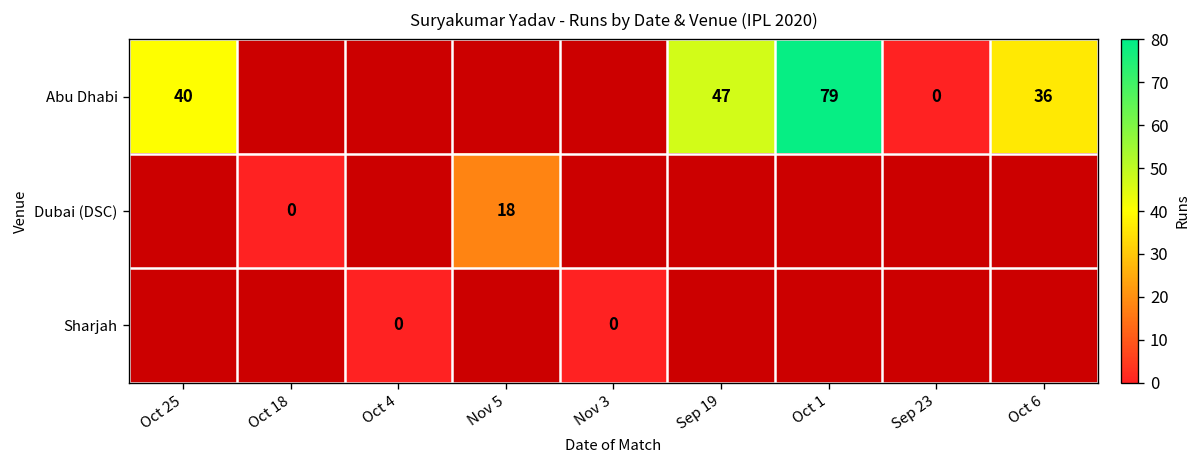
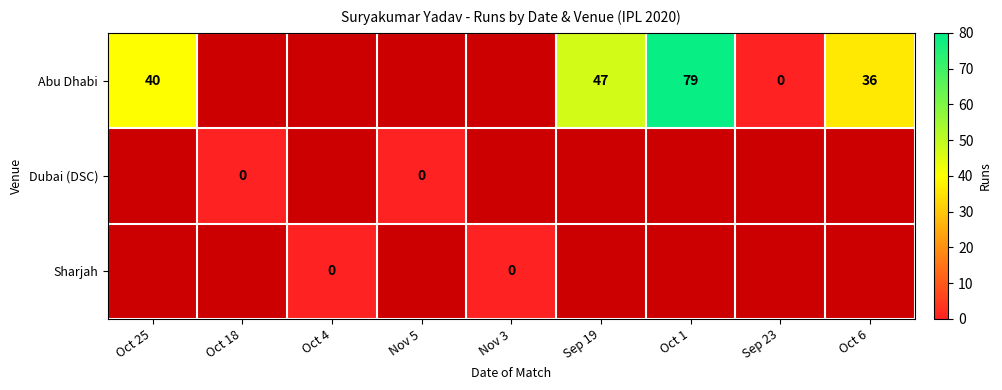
  {
    "Abu Dhabi": {
      "Oct 25": 40,
      "Sep 19": 47,
      "Oct 1": 79,
      "Sep 23": 0,
      "Oct 6": 36
    },
    "Dubai (DSC)": {
      "Oct 18": 0,
-     "Nov 5": 18
+     "Nov 5": 0
    },
    "Sharjah": {
      "Oct 4": 0,
      "Nov 3": 0
    }
  }
